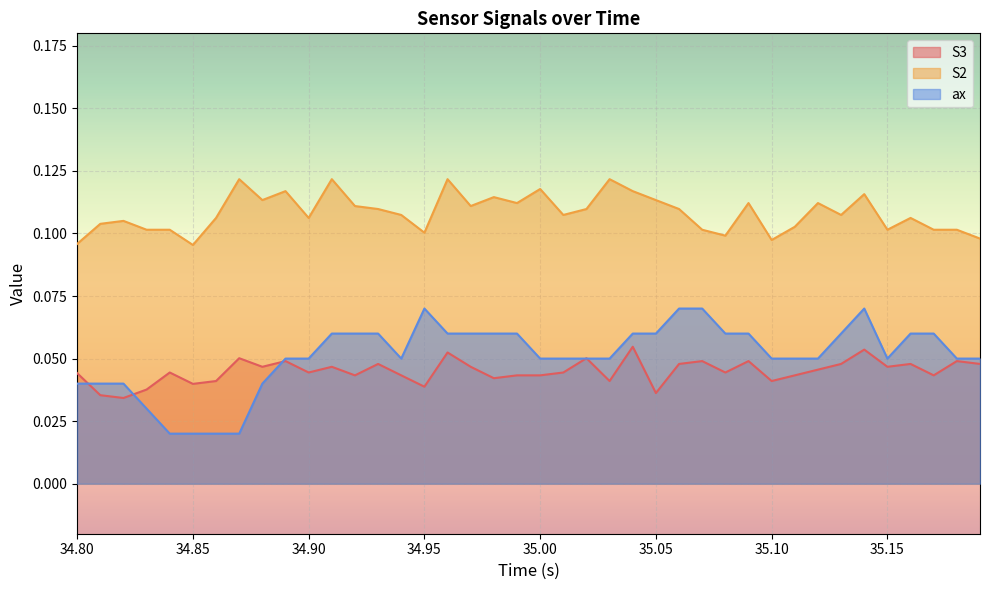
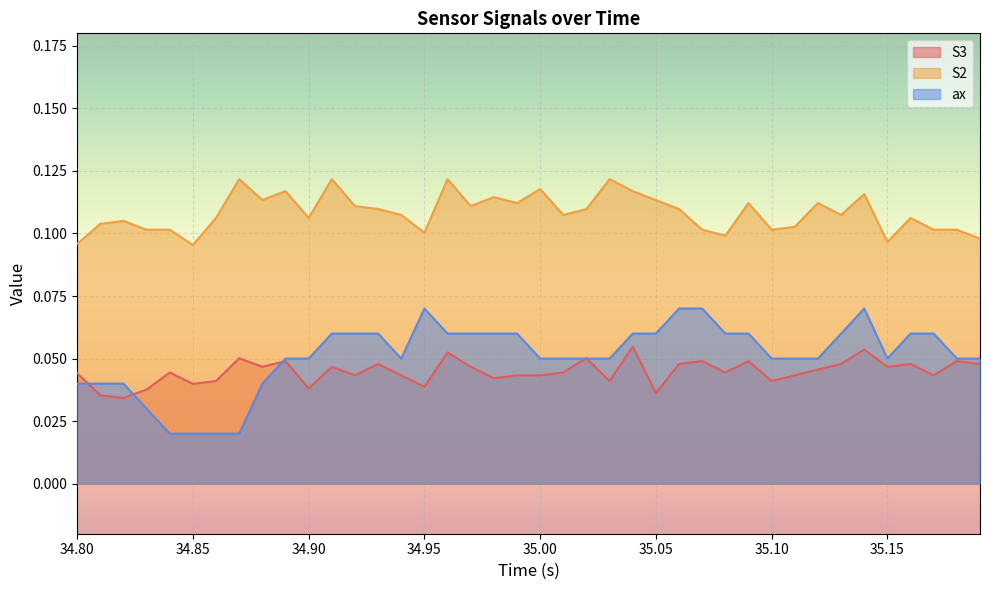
  {
    "S3": {
      "34.80": 0.044,
      "34.85": 0.040,
-     "34.90": 0.044,
+     "34.90": 0.038,
      "34.95": 0.039,
      "35.00": 0.043,
      "35.05": 0.036,
      "35.10": 0.041,
      "35.15": 0.047
    },
    "S2": {
      "34.80": 0.096,
      "34.85": 0.095,
      "34.90": 0.106,
      "34.95": 0.100,
      "35.00": 0.118,
      "35.05": 0.113,
-     "35.10": 0.097,
-     "35.15": 0.102
+     "35.10": 0.102,
+     "35.15": 0.097
    },
    "ax": {
      "34.80": 0.040,
      "34.85": 0.020,
      "34.90": 0.050,
      "34.95": 0.070,
      "35.00": 0.050,
      "35.05": 0.060,
      "35.10": 0.050,
      "35.15": 0.050
    }
  }
